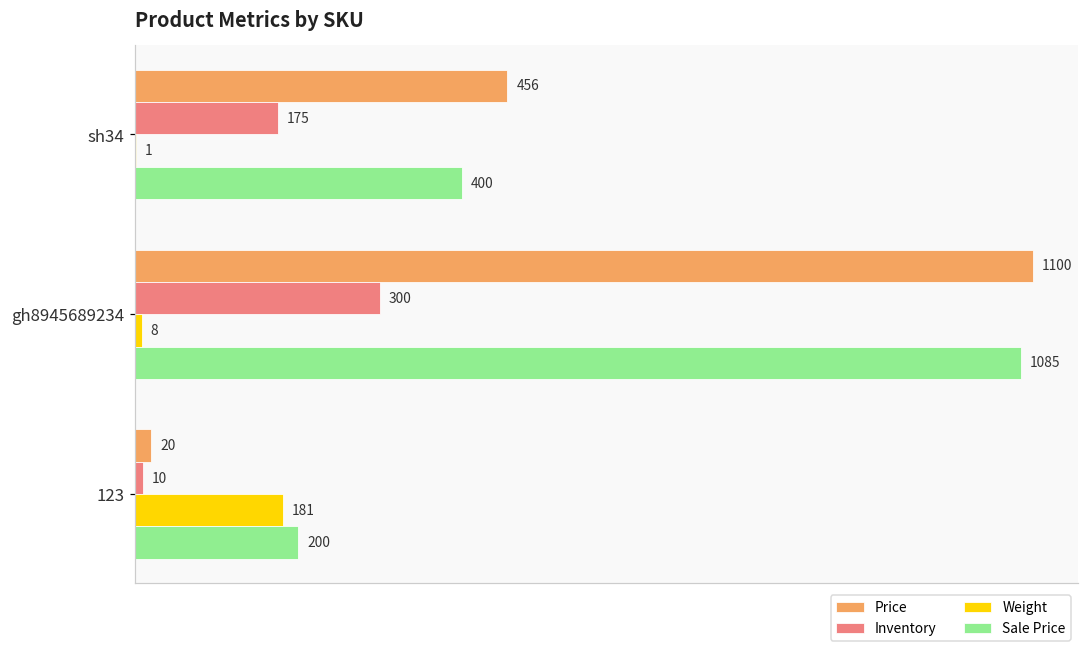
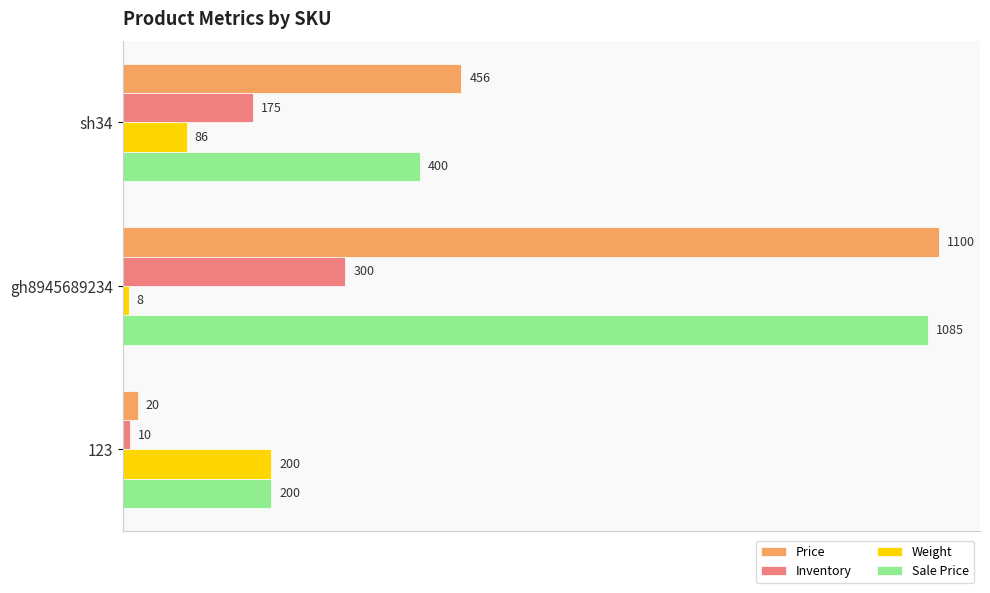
  {
    "Weight": {
-     "sh34": 1,
+     "sh34": 86,
      "gh8945689234": 8,
-     "123": 181
+     "123": 200
    },
    "Sale Price": {
      "sh34": 400,
      "gh8945689234": 1085,
      "123": 200
    }
  }
